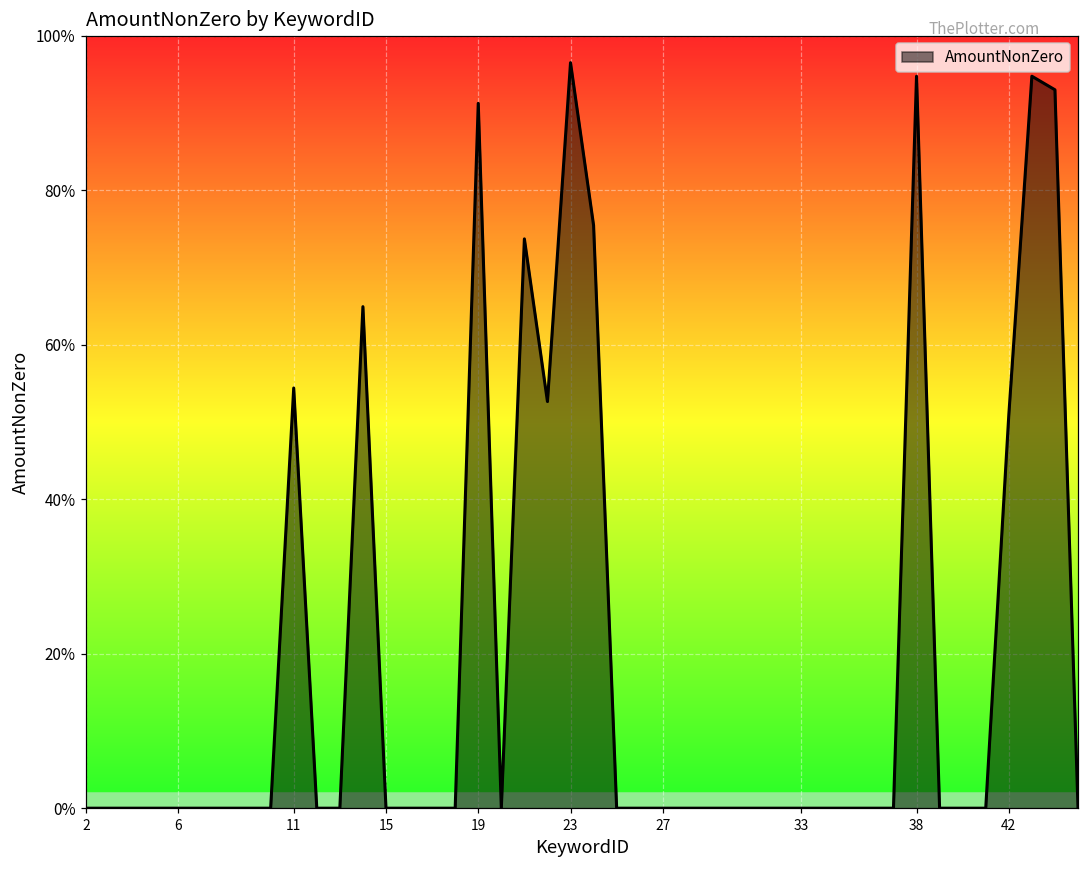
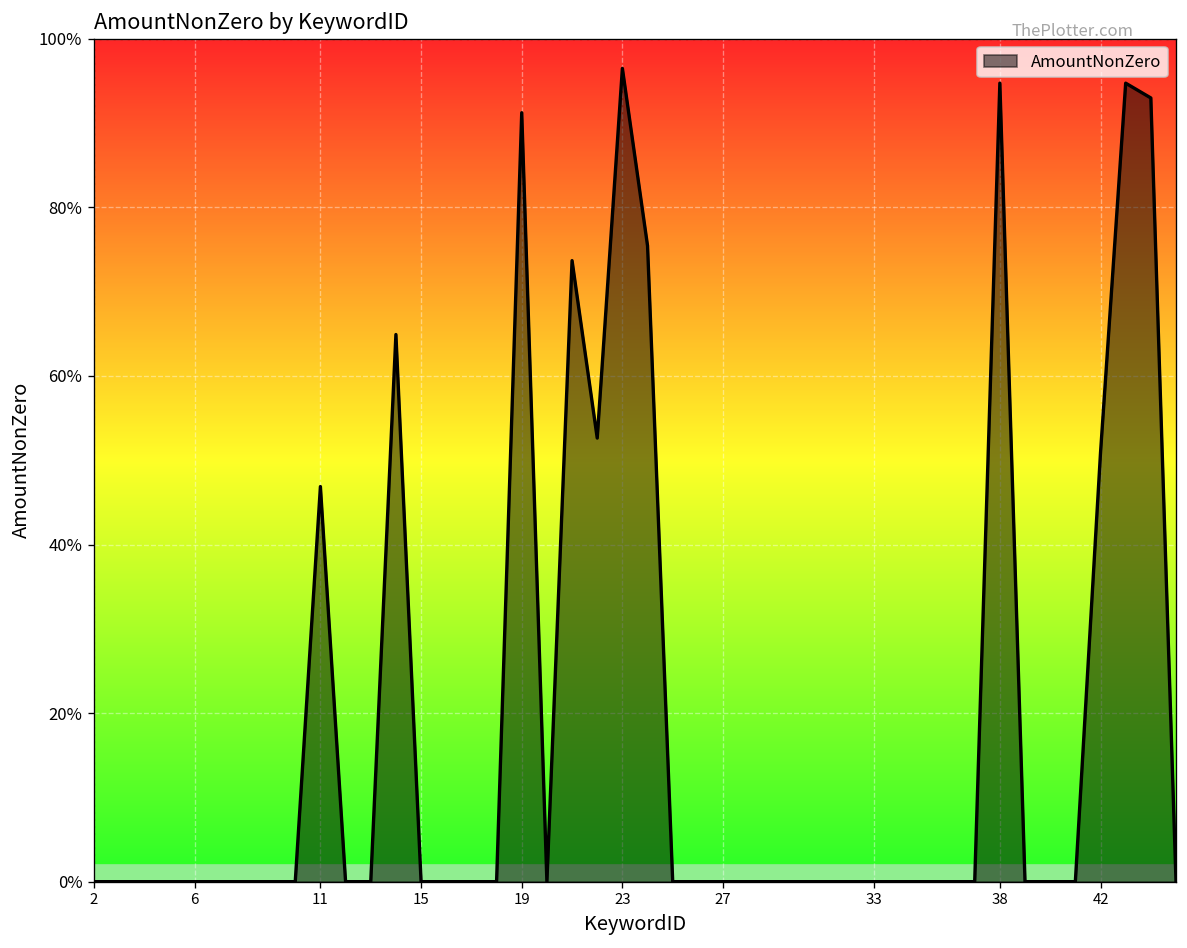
  {
-   "11": "54%",
+   "11": "47%",
    "19": "91%",
    "23": "96%",
    "38": "95%",
    "42": "51%"
  }
